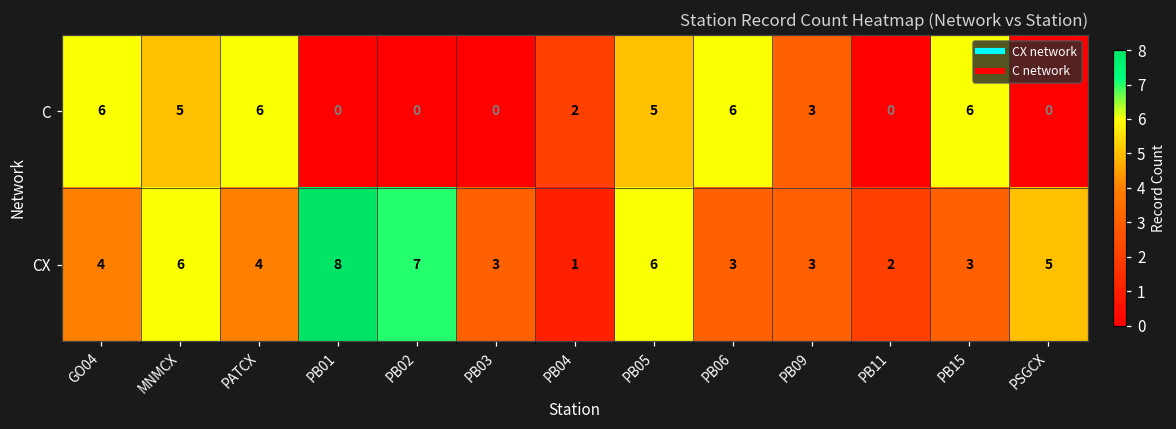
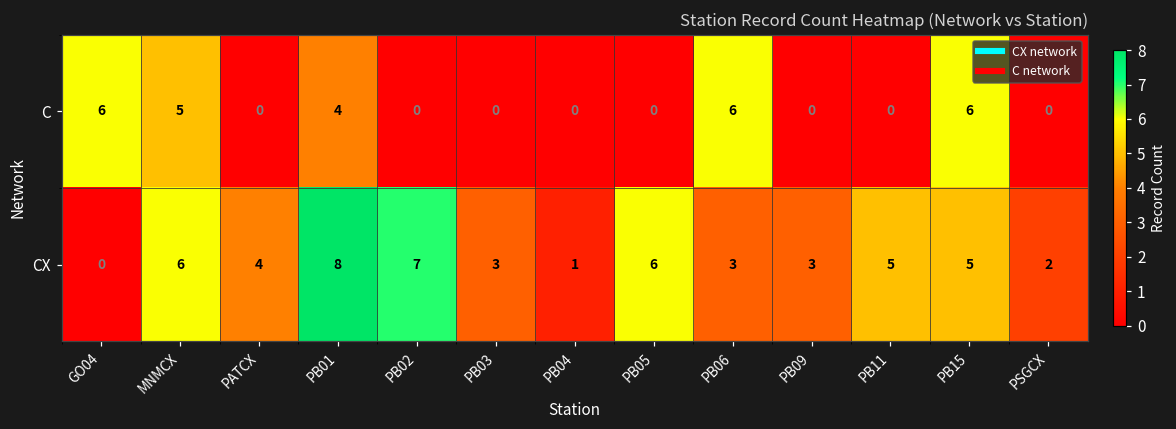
  {
    "C": {
      "GO04": 6,
      "MNMCX": 5,
-     "PATCX": 6,
-     "PB01": 0,
+     "PATCX": 0,
+     "PB01": 4,
      "PB02": 0,
      "PB03": 0,
-     "PB04": 2,
-     "PB05": 5,
+     "PB04": 0,
+     "PB05": 0,
      "PB06": 6,
-     "PB09": 3,
+     "PB09": 0,
      "PB11": 0,
      "PB15": 6,
      "PSGCX": 0
    },
    "CX": {
-     "GO04": 4,
+     "GO04": 0,
      "MNMCX": 6,
      "PATCX": 4,
      "PB01": 8,
      "PB02": 7,
      "PB03": 3,
      "PB04": 1,
      "PB05": 6,
      "PB06": 3,
      "PB09": 3,
-     "PB11": 2,
-     "PB15": 3,
-     "PSGCX": 5
+     "PB11": 5,
+     "PB15": 5,
+     "PSGCX": 2
    }
  }
